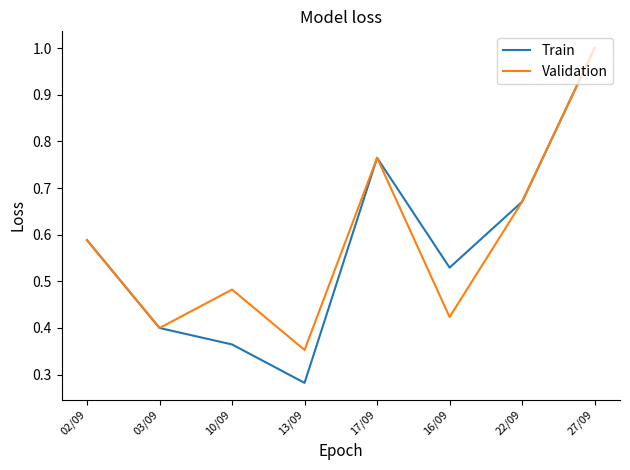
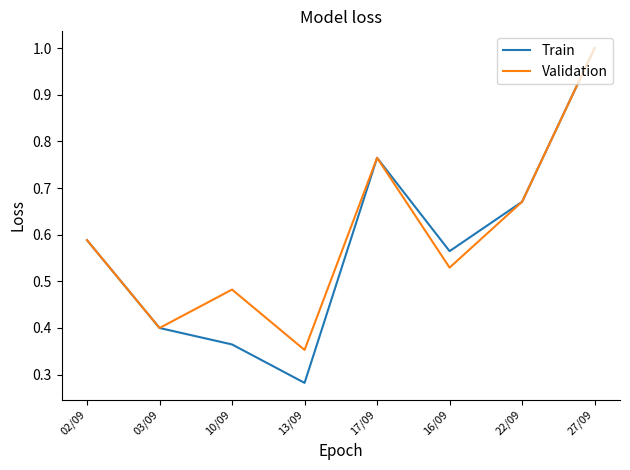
  {
    "Train": {
      "10/09": 0.36,
      "13/09": 0.28,
-     "16/09": 0.53
+     "16/09": 0.56
    },
    "Validation": {
      "10/09": 0.48,
      "13/09": 0.35,
-     "16/09": 0.42
+     "16/09": 0.53
    }
  }
